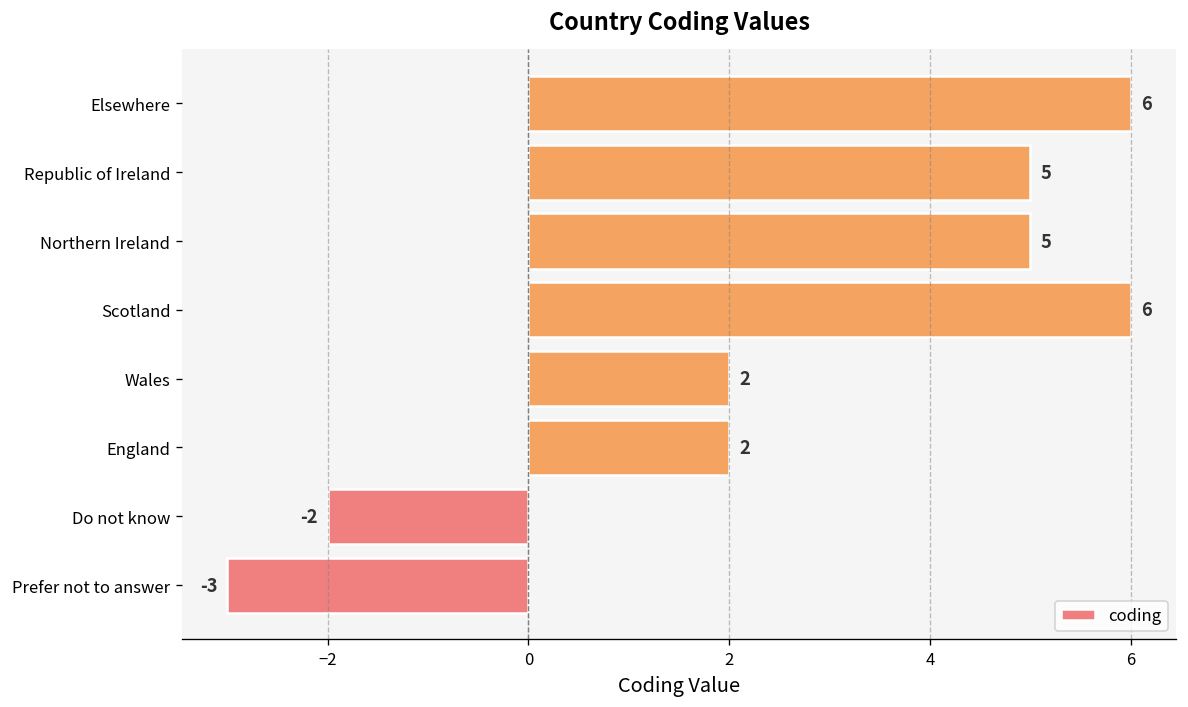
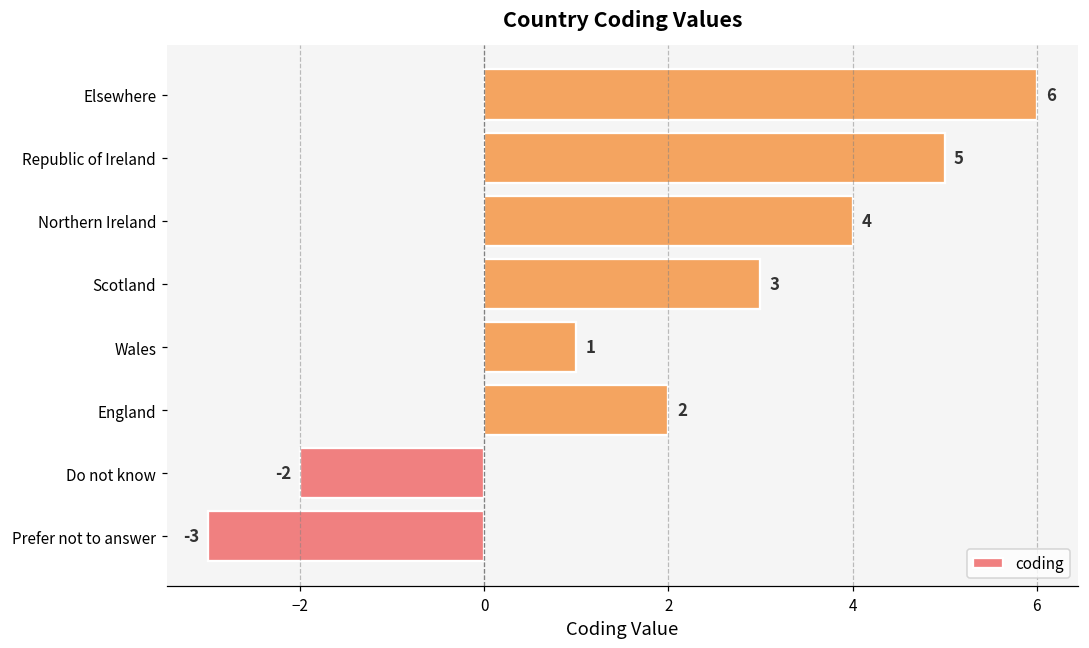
  {
    "Elsewhere": 6,
    "Republic of Ireland": 5,
-   "Northern Ireland": 5,
-   "Scotland": 6,
-   "Wales": 2,
+   "Northern Ireland": 4,
+   "Scotland": 3,
+   "Wales": 1,
    "England": 2,
    "Do not know": -2,
    "Prefer not to answer": -3
  }
